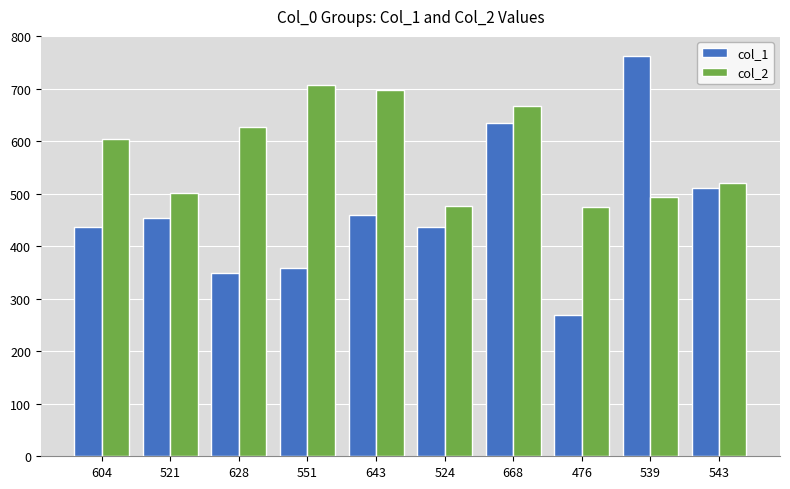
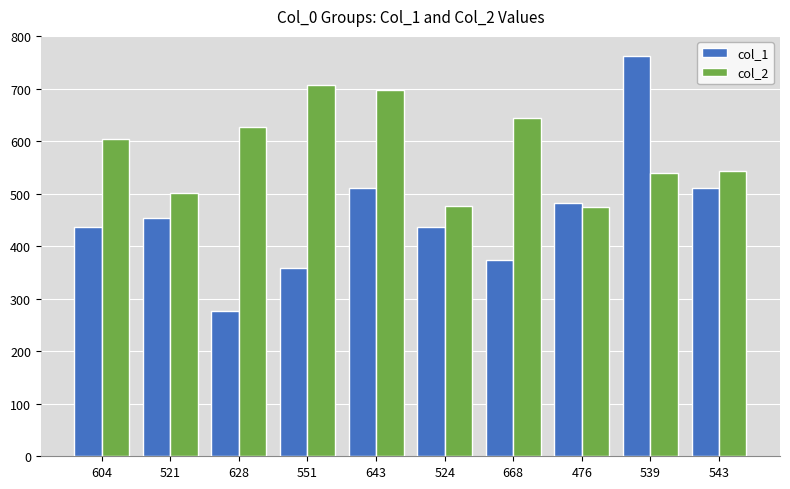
  {
    "col_1": {
      "604": 440,
      "521": 450,
-     "628": 350,
+     "628": 280,
      "551": 360,
-     "643": 460,
+     "643": 510,
      "524": 440,
-     "668": 640,
-     "476": 270,
+     "668": 380,
+     "476": 480,
      "539": 760,
      "543": 510
    },
    "col_2": {
      "604": 600,
      "521": 500,
      "628": 630,
      "551": 710,
      "643": 700,
      "524": 480,
-     "668": 670,
+     "668": 640,
      "476": 480,
-     "539": 490,
-     "543": 520
+     "539": 540,
+     "543": 540
    }
  }
